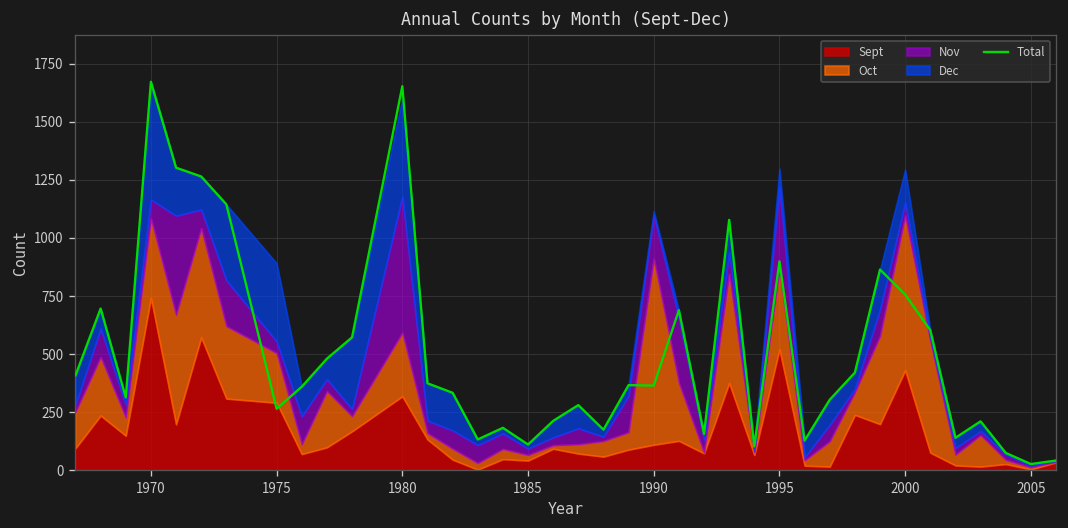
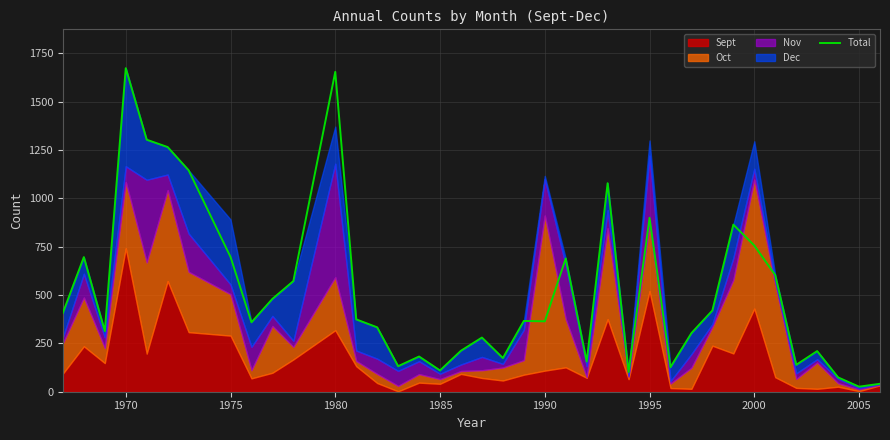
  {
    "Sept": {
      "1970": 740,
      "1975": 290,
      "1980": 320,
      "1985": 40,
      "1990": 110,
      "1995": 520,
      "2000": 430
    },
    "Total": {
-     "1975": 260,
+     "1975": 700,
      "1980": 1650,
      "1990": 360,
      "1995": 900,
      "2000": 760
    },
    "Oct": {
      "1970": 340,
      "1975": 210,
      "1980": 270,
      "1985": 20,
      "1990": 800,
      "1995": 350,
      "2000": 670
    },
    "Nov": {
      "1970": 80,
      "1975": 50,
      "1980": 590,
      "1985": 30,
      "1990": 190,
      "1995": 350,
      "2000": 60
    },
    "Dec": {
      "1975": 340,
-     "1980": 420,
+     "1980": 190,
      "1990": 20,
      "1995": 80,
      "2000": 140
    }
  }
